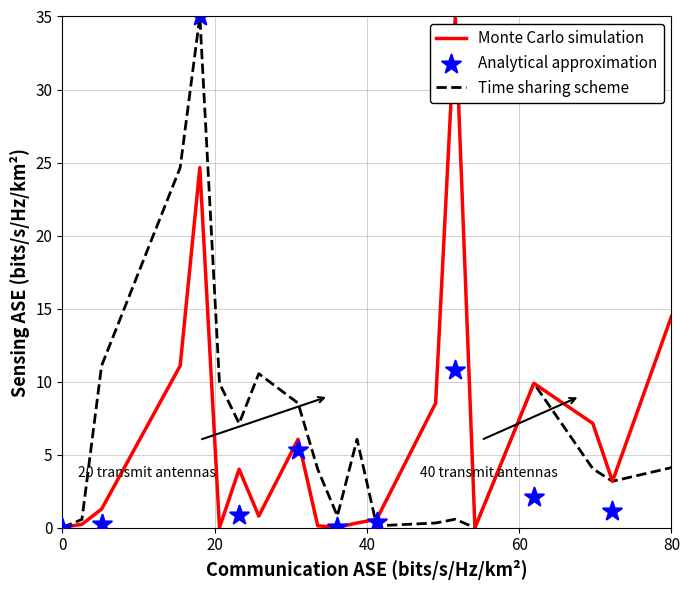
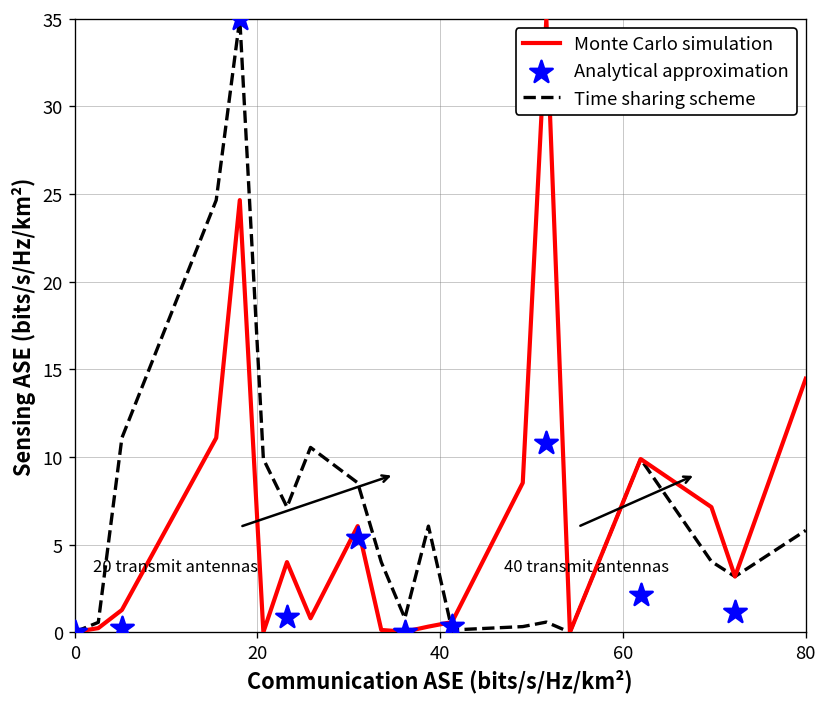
  {
    "Monte Carlo simulation": {
      "80": 14.5
    },
    "Time sharing scheme": {
-     "80": 4.1
+     "80": 5.8
    }
  }
